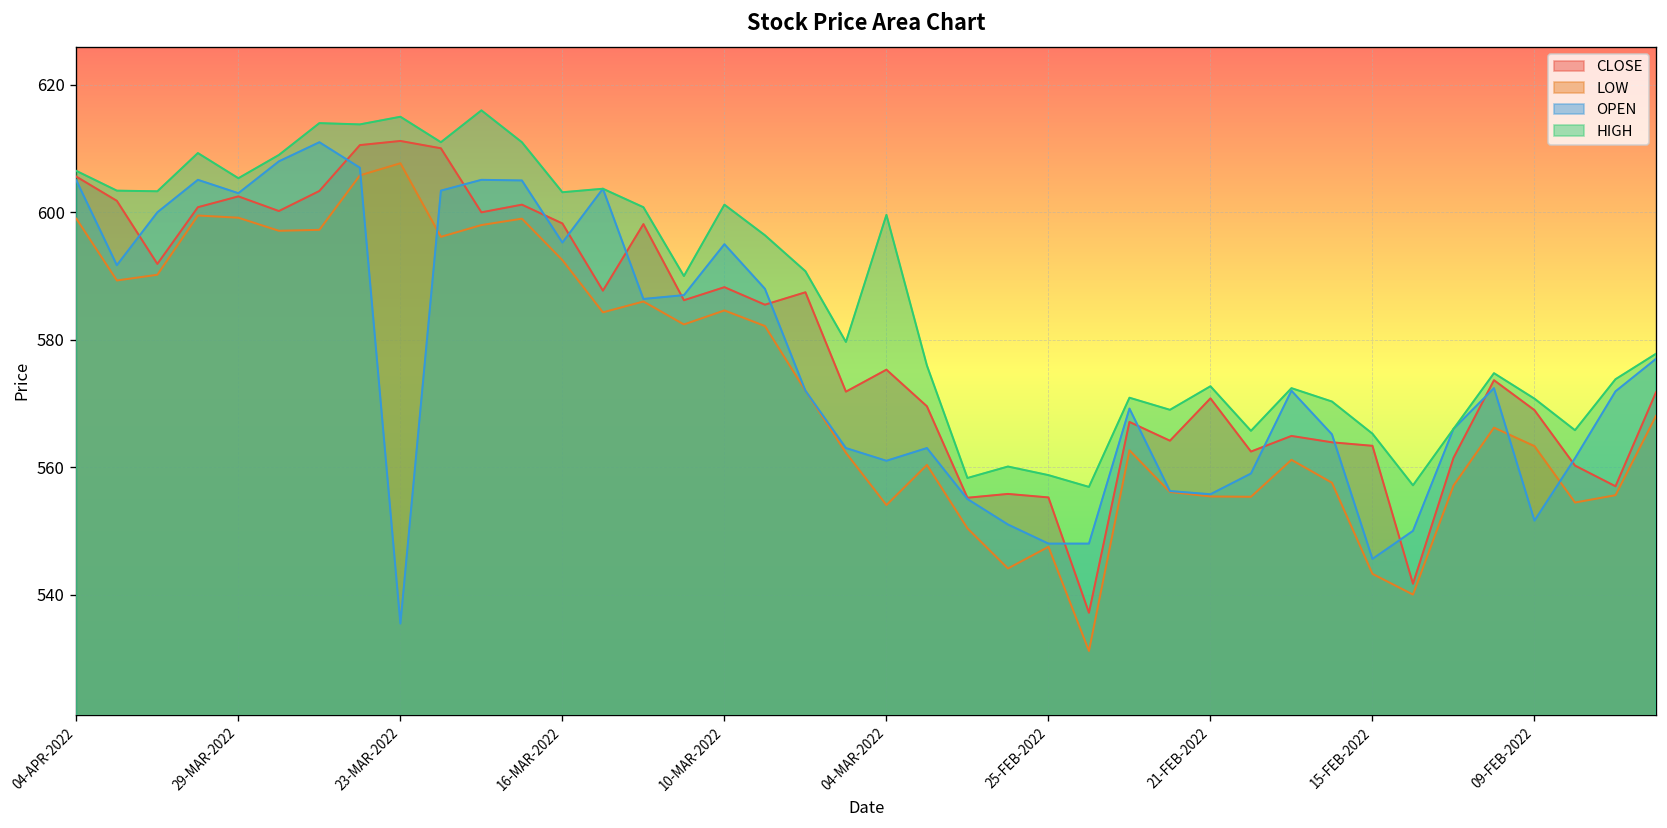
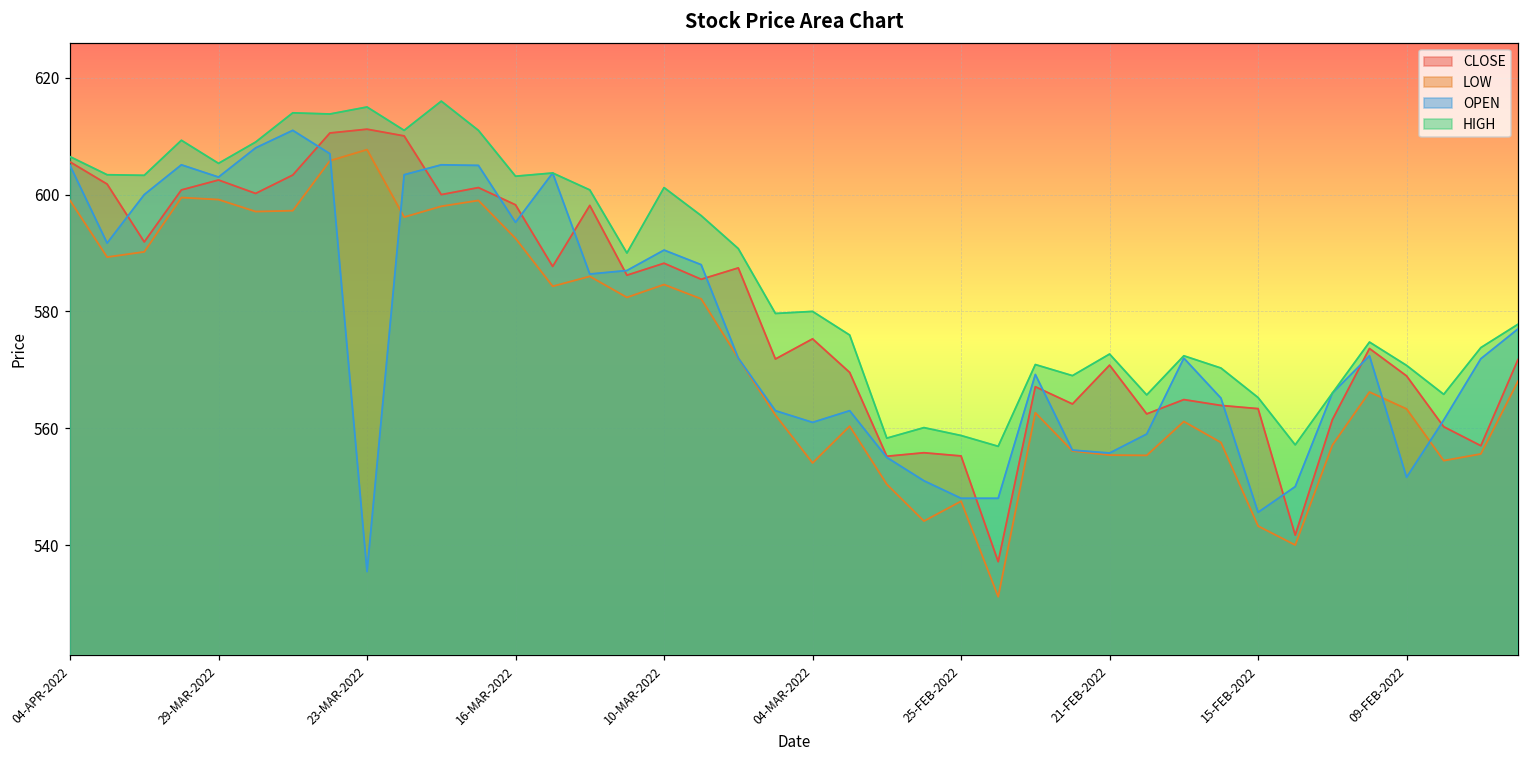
  {
    "OPEN": {
      "04-APR-2022": 605,
      "29-MAR-2022": 603,
      "23-MAR-2022": 535,
      "16-MAR-2022": 595,
-     "10-MAR-2022": 595,
+     "10-MAR-2022": 591,
      "04-MAR-2022": 561,
      "25-FEB-2022": 548,
      "15-FEB-2022": 546,
      "09-FEB-2022": 552
    },
    "HIGH": {
      "04-APR-2022": 607,
      "29-MAR-2022": 605,
      "23-MAR-2022": 615,
      "16-MAR-2022": 603,
      "10-MAR-2022": 601,
-     "04-MAR-2022": 600,
+     "04-MAR-2022": 580,
      "25-FEB-2022": 559,
      "21-FEB-2022": 573,
      "15-FEB-2022": 565,
      "09-FEB-2022": 571
    }
  }
